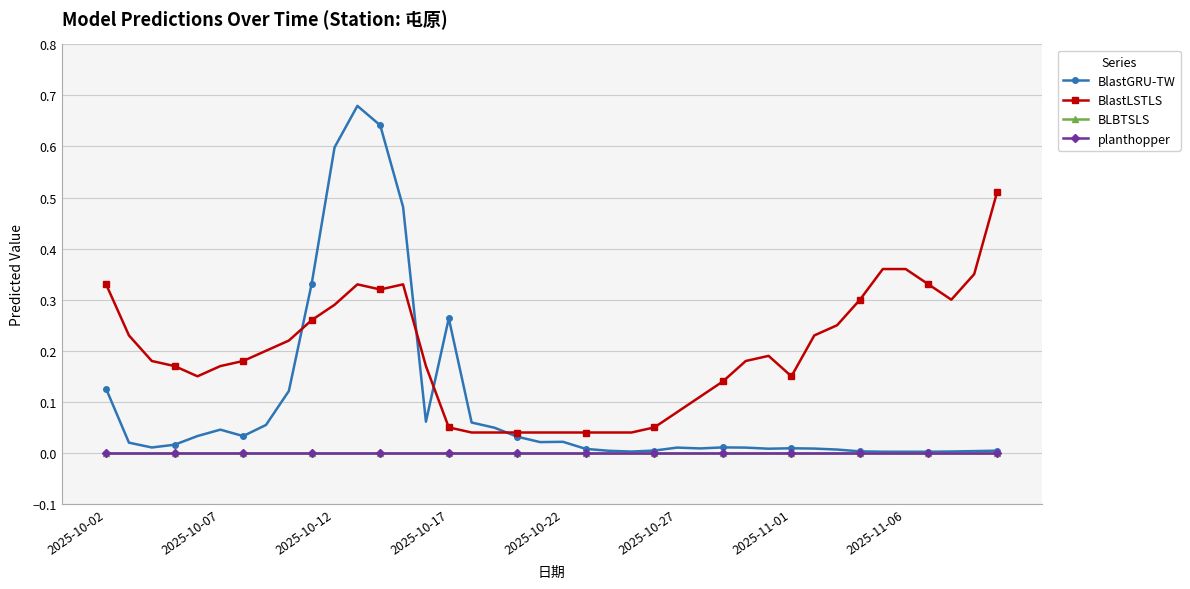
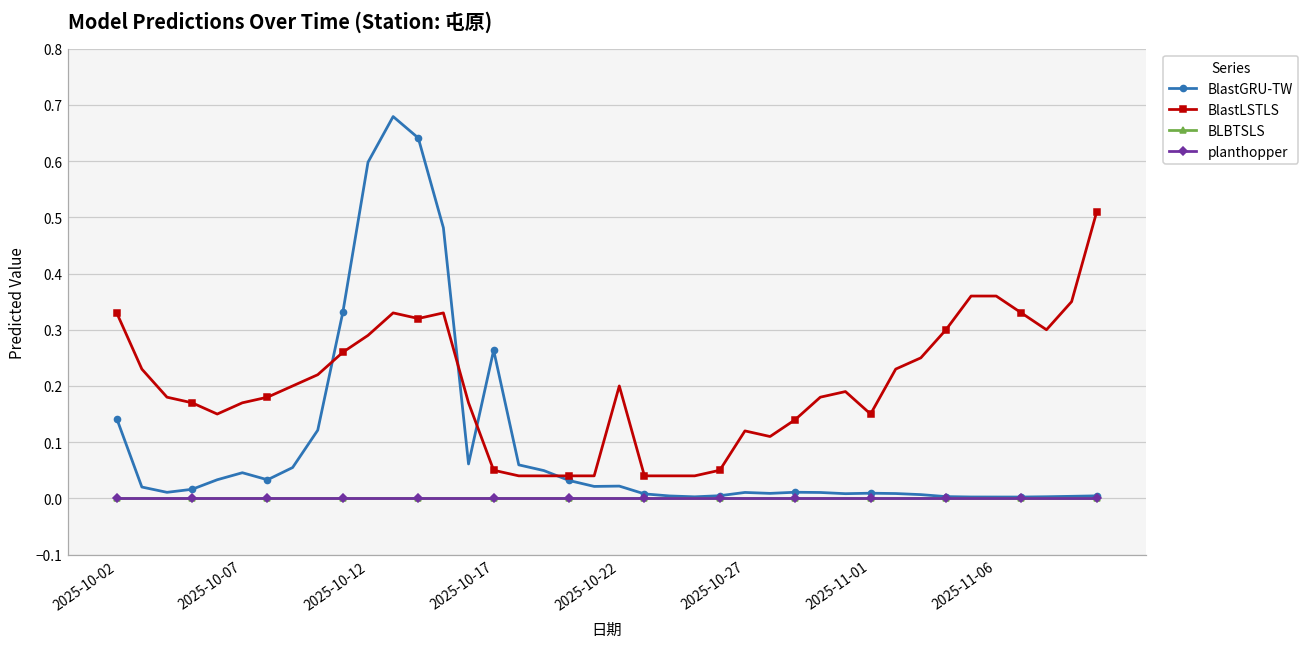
  {
    "BlastGRU-TW": {
-     "2025-10-02": 0.13,
+     "2025-10-02": 0.14,
      "2025-10-07": 0.05,
      "2025-10-12": 0.60,
      "2025-10-17": 0.26,
      "2025-10-22": 0.02,
      "2025-10-27": 0.01,
      "2025-11-01": 0.01
    },
    "BlastLSTLS": {
      "2025-10-02": 0.33,
      "2025-10-07": 0.17,
      "2025-10-12": 0.29,
      "2025-10-17": 0.05,
-     "2025-10-22": 0.04,
-     "2025-10-27": 0.08,
+     "2025-10-22": 0.20,
+     "2025-10-27": 0.12,
      "2025-11-01": 0.15,
      "2025-11-06": 0.36
    },
    "planthopper": {
      "2025-10-02": 0.00,
      "2025-10-07": 0.00,
      "2025-10-12": 0.00,
      "2025-10-17": 0.00,
      "2025-10-22": 0.00,
      "2025-10-27": 0.00,
      "2025-11-01": 0.00
    }
  }
